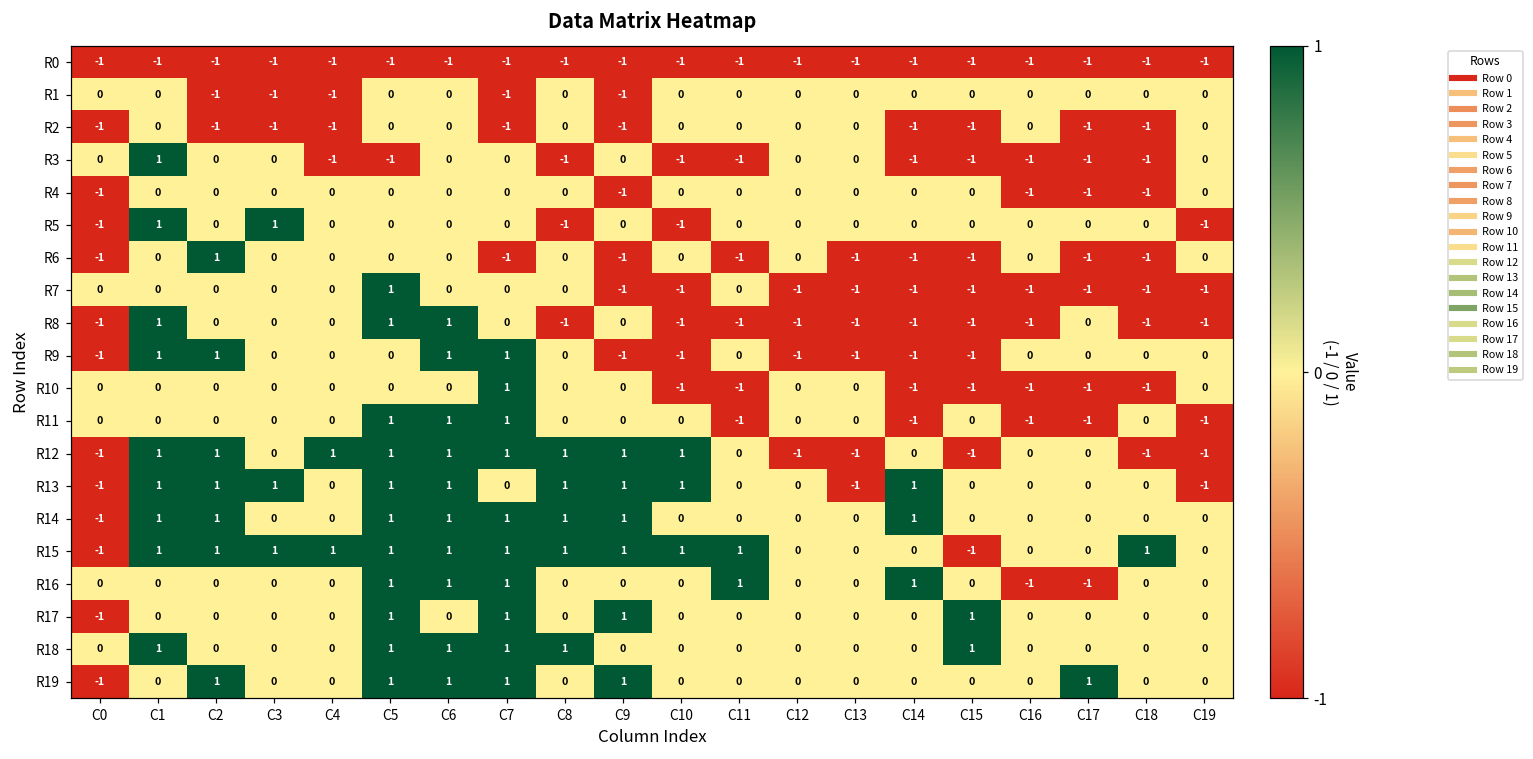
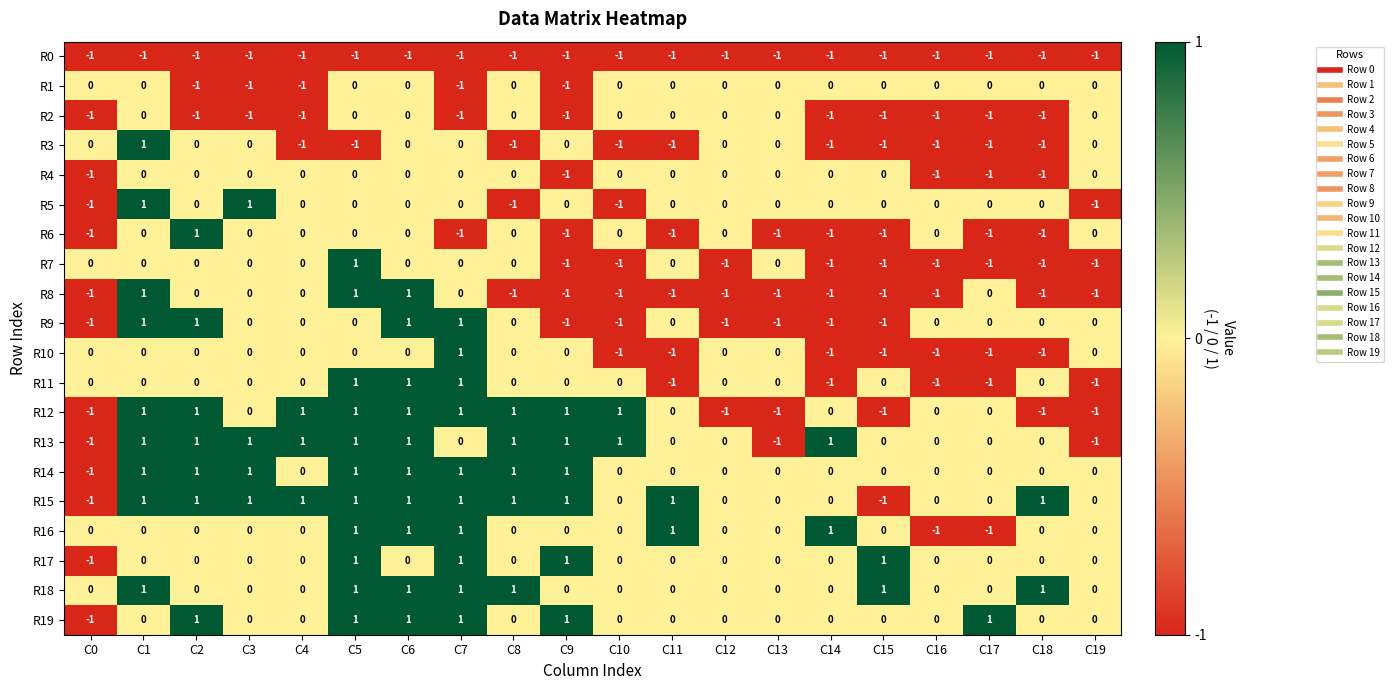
  {
    "R2": {
      "C0": -1,
      "C1": 0,
      "C2": -1,
      "C3": -1,
      "C4": -1,
      "C5": 0,
      "C6": 0,
      "C7": -1,
      "C8": 0,
      "C9": -1,
      "C10": 0,
      "C11": 0,
      "C12": 0,
      "C13": 0,
      "C14": -1,
      "C15": -1,
-     "C16": 0,
+     "C16": -1,
      "C17": -1,
      "C18": -1,
      "C19": 0
    },
    "R7": {
      "C0": 0,
      "C1": 0,
      "C2": 0,
      "C3": 0,
      "C4": 0,
      "C5": 1,
      "C6": 0,
      "C7": 0,
      "C8": 0,
      "C9": -1,
      "C10": -1,
      "C11": 0,
      "C12": -1,
-     "C13": -1,
+     "C13": 0,
      "C14": -1,
      "C15": -1,
      "C16": -1,
      "C17": -1,
      "C18": -1,
      "C19": -1
    },
    "R8": {
      "C0": -1,
      "C1": 1,
      "C2": 0,
      "C3": 0,
      "C4": 0,
      "C5": 1,
      "C6": 1,
      "C7": 0,
      "C8": -1,
-     "C9": 0,
+     "C9": -1,
      "C10": -1,
      "C11": -1,
      "C12": -1,
      "C13": -1,
      "C14": -1,
      "C15": -1,
      "C16": -1,
      "C17": 0,
      "C18": -1,
      "C19": -1
    },
    "R13": {
      "C0": -1,
      "C1": 1,
      "C2": 1,
      "C3": 1,
-     "C4": 0,
+     "C4": 1,
      "C5": 1,
      "C6": 1,
      "C7": 0,
      "C8": 1,
      "C9": 1,
      "C10": 1,
      "C11": 0,
      "C12": 0,
      "C13": -1,
      "C14": 1,
      "C15": 0,
      "C16": 0,
      "C17": 0,
      "C18": 0,
      "C19": -1
    },
    "R14": {
      "C0": -1,
      "C1": 1,
      "C2": 1,
-     "C3": 0,
+     "C3": 1,
      "C4": 0,
      "C5": 1,
      "C6": 1,
      "C7": 1,
      "C8": 1,
      "C9": 1,
      "C10": 0,
      "C11": 0,
      "C12": 0,
      "C13": 0,
-     "C14": 1,
+     "C14": 0,
      "C15": 0,
      "C16": 0,
      "C17": 0,
      "C18": 0,
      "C19": 0
    },
    "R15": {
      "C0": -1,
      "C1": 1,
      "C2": 1,
      "C3": 1,
      "C4": 1,
      "C5": 1,
      "C6": 1,
      "C7": 1,
      "C8": 1,
      "C9": 1,
-     "C10": 1,
+     "C10": 0,
      "C11": 1,
      "C12": 0,
      "C13": 0,
      "C14": 0,
      "C15": -1,
      "C16": 0,
      "C17": 0,
      "C18": 1,
      "C19": 0
    },
    "R18": {
      "C0": 0,
      "C1": 1,
      "C2": 0,
      "C3": 0,
      "C4": 0,
      "C5": 1,
      "C6": 1,
      "C7": 1,
      "C8": 1,
      "C9": 0,
      "C10": 0,
      "C11": 0,
      "C12": 0,
      "C13": 0,
      "C14": 0,
      "C15": 1,
      "C16": 0,
      "C17": 0,
-     "C18": 0,
+     "C18": 1,
      "C19": 0
    }
  }
